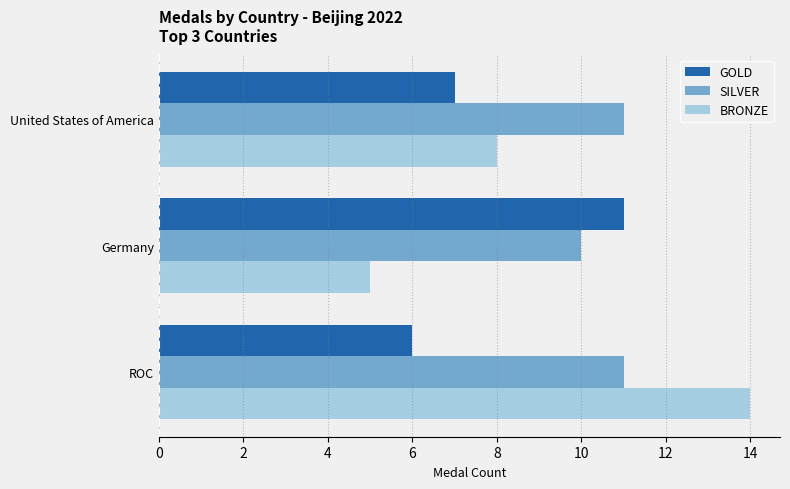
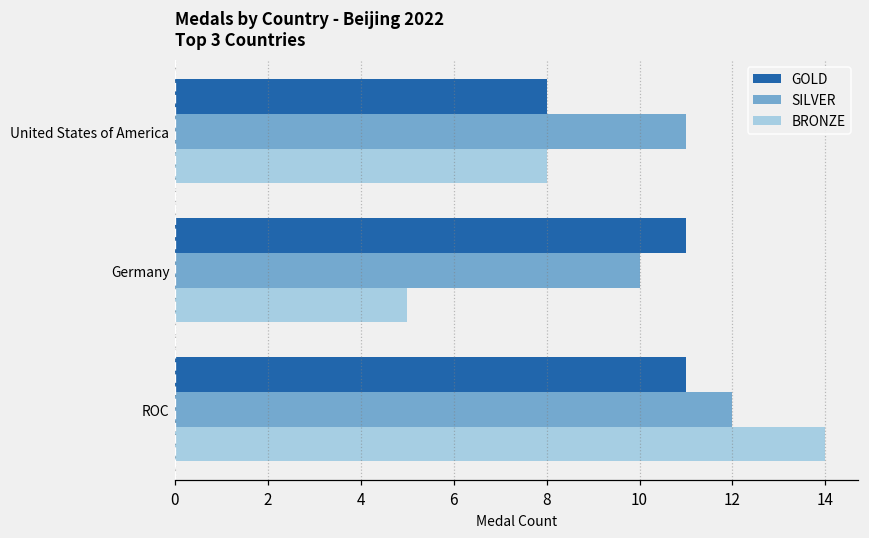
  {
    "GOLD": {
-     "United States of America": 7,
+     "United States of America": 8,
      "Germany": 11,
-     "ROC": 6
+     "ROC": 11
    },
    "SILVER": {
      "United States of America": 11,
      "Germany": 10,
-     "ROC": 11
+     "ROC": 12
    },
    "BRONZE": {
      "United States of America": 8,
      "Germany": 5,
      "ROC": 14
    }
  }
